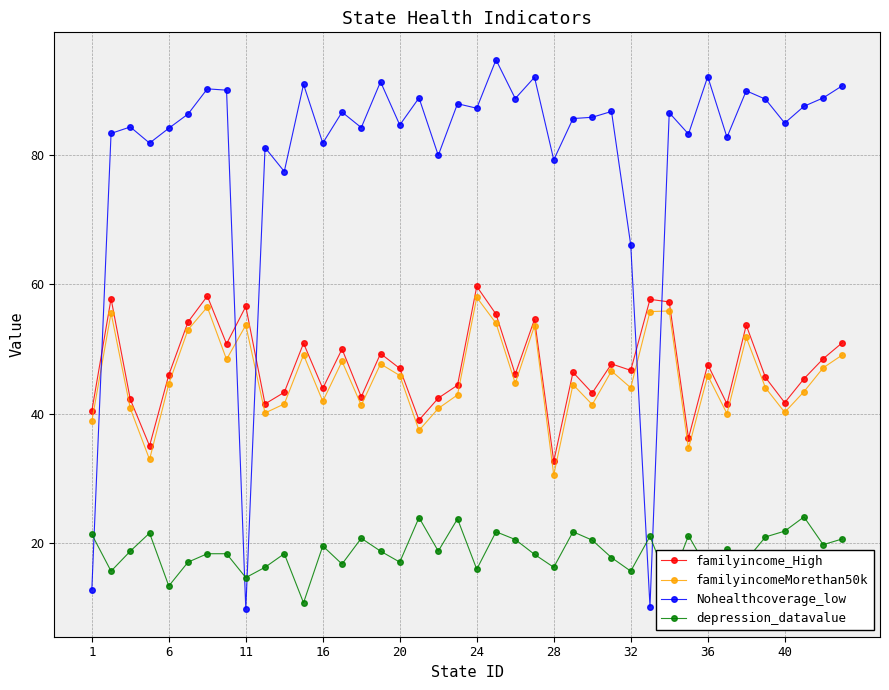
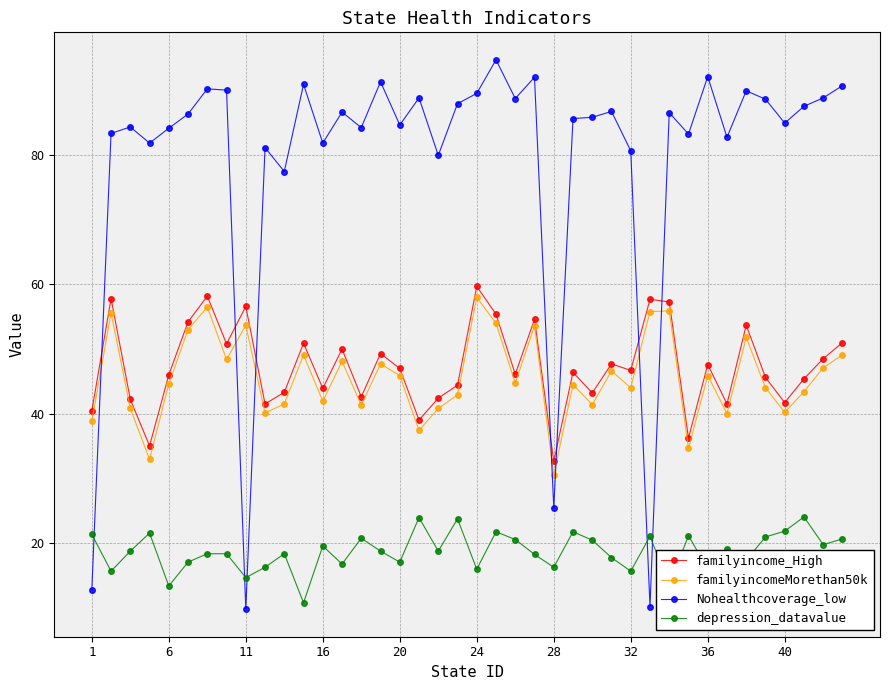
  {
    "familyincome_High": {
      "16": 44,
      "20": 47,
      "24": 60,
      "28": 33,
      "32": 47,
      "36": 48,
      "40": 42
    },
    "familyincomeMorethan50k": {
      "16": 42,
      "20": 46,
      "24": 58,
      "28": 31,
      "32": 44,
      "36": 46,
      "40": 40
    },
    "Nohealthcoverage_low": {
      "16": 82,
      "20": 85,
-     "24": 87,
-     "28": 79,
-     "32": 66,
+     "24": 90,
+     "28": 25,
+     "32": 81,
      "36": 92,
      "40": 85
    },
    "depression_datavalue": {
      "16": 20,
      "20": 17,
      "24": 16,
      "28": 16,
      "32": 16,
      "40": 22
    }
  }
